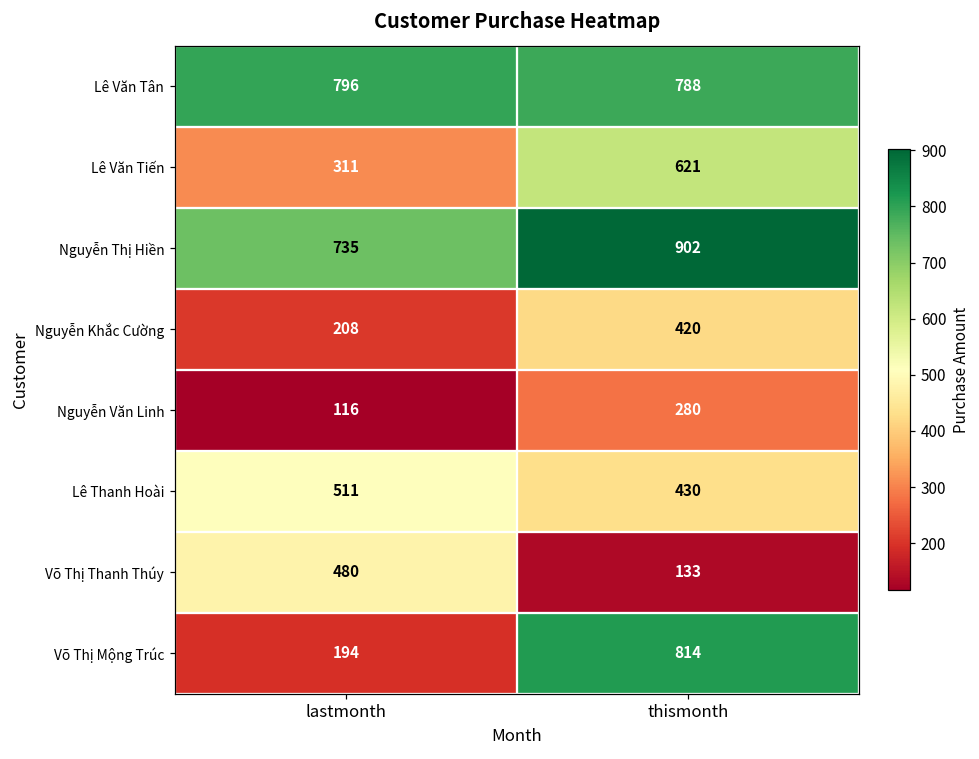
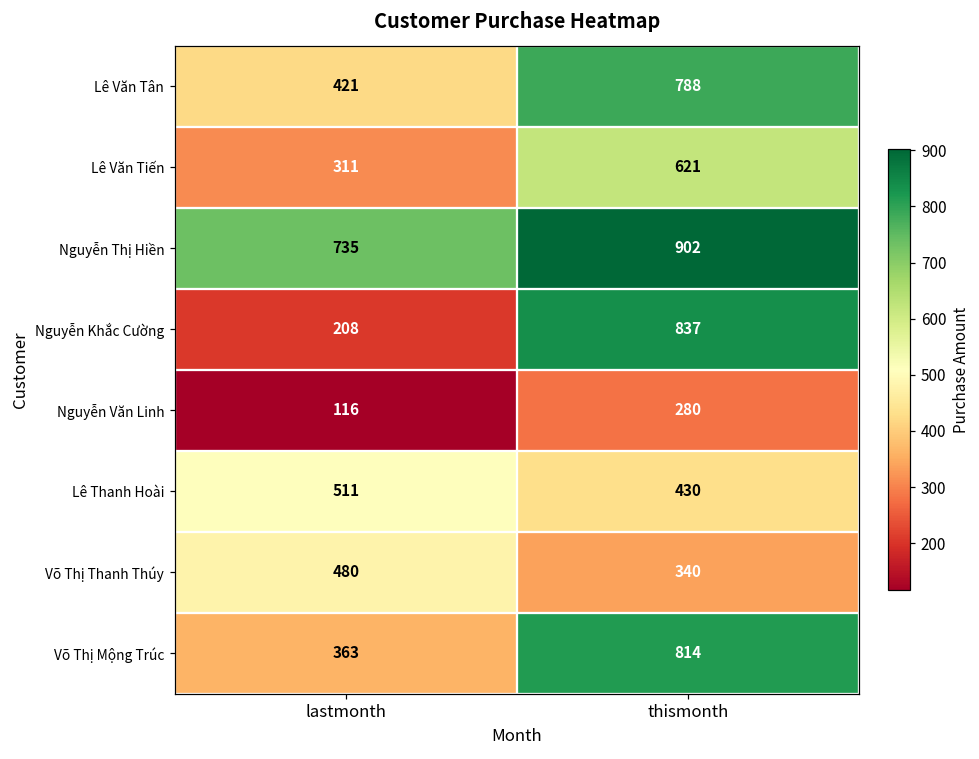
  {
    "Lê Văn Tân": {
-     "lastmonth": 796,
+     "lastmonth": 421,
      "thismonth": 788
    },
    "Lê Văn Tiến": {
      "lastmonth": 311,
      "thismonth": 621
    },
    "Nguyễn Thị Hiền": {
      "lastmonth": 735,
      "thismonth": 902
    },
    "Nguyễn Khắc Cường": {
      "lastmonth": 208,
-     "thismonth": 420
+     "thismonth": 837
    },
    "Nguyễn Văn Linh": {
      "lastmonth": 116,
      "thismonth": 280
    },
    "Lê Thanh Hoài": {
      "lastmonth": 511,
      "thismonth": 430
    },
    "Võ Thị Thanh Thúy": {
      "lastmonth": 480,
-     "thismonth": 133
+     "thismonth": 340
    },
    "Võ Thị Mộng Trúc": {
-     "lastmonth": 194,
+     "lastmonth": 363,
      "thismonth": 814
    }
  }
